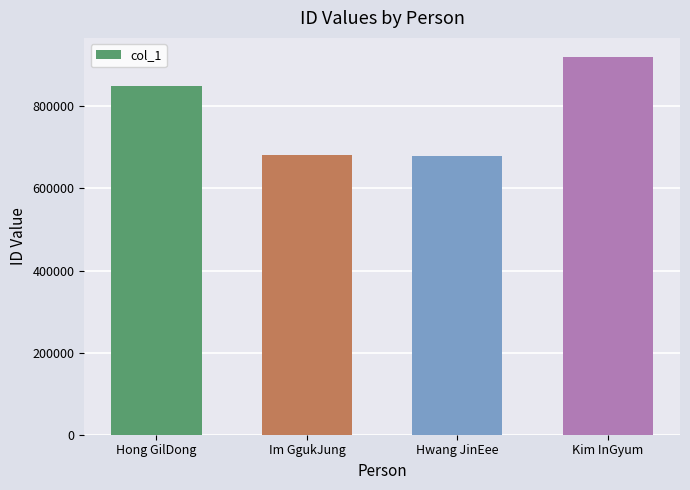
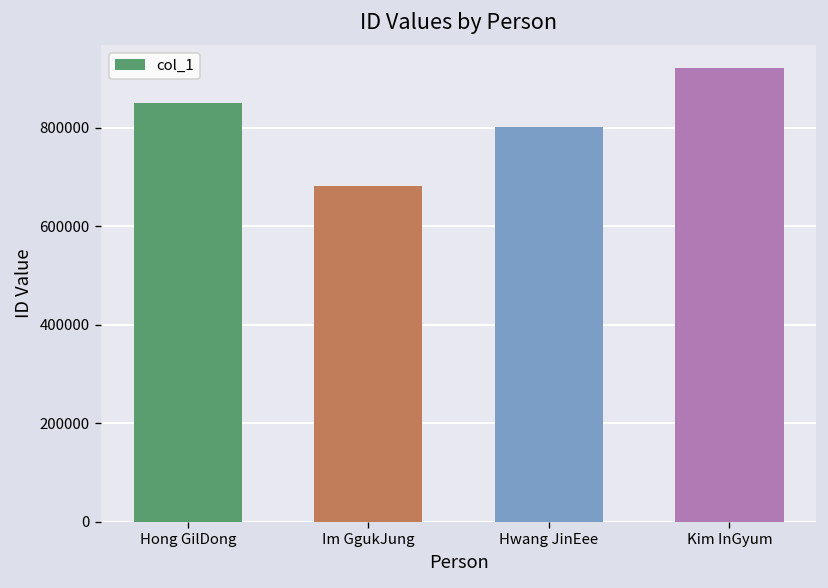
  {
    "Hong GilDong": 850000,
    "Im GgukJung": 680000,
-   "Hwang JinEee": 680000,
+   "Hwang JinEee": 800000,
    "Kim InGyum": 920000
  }
